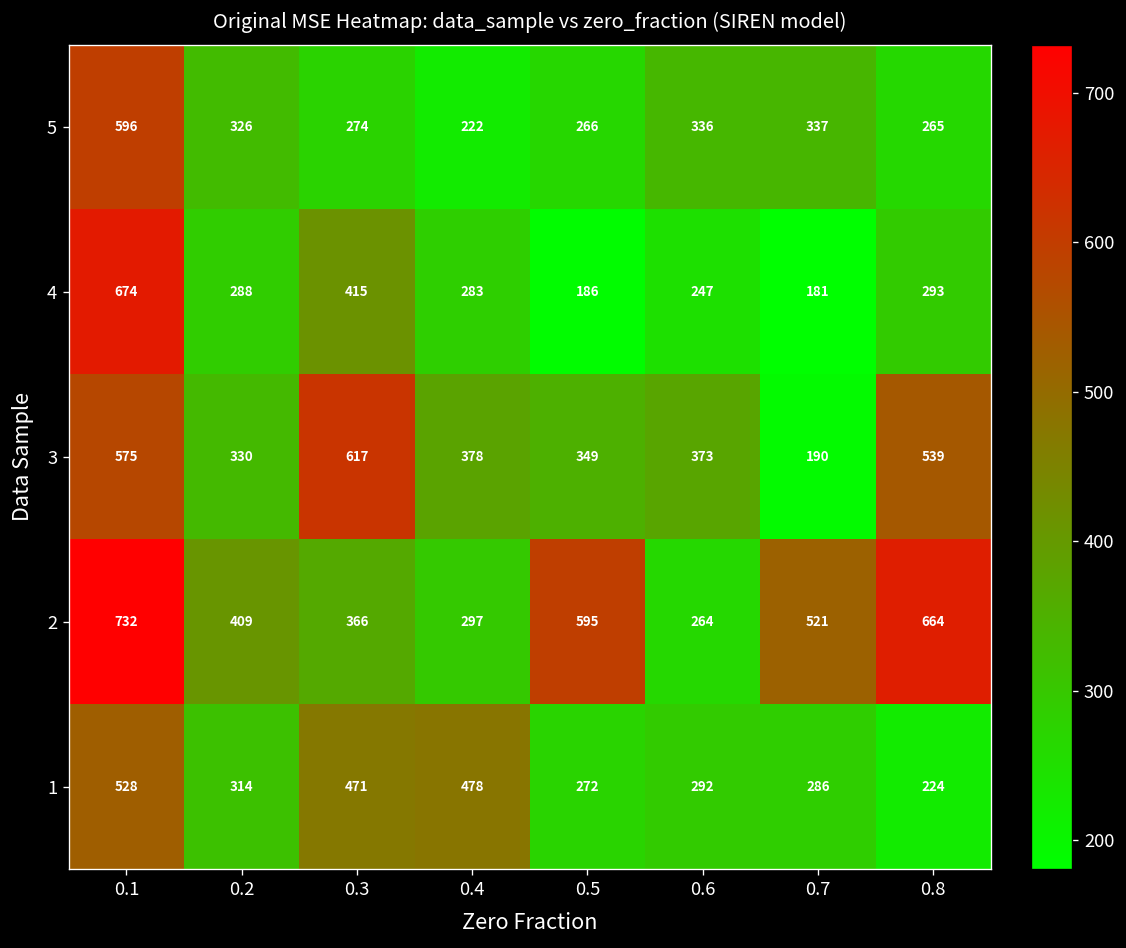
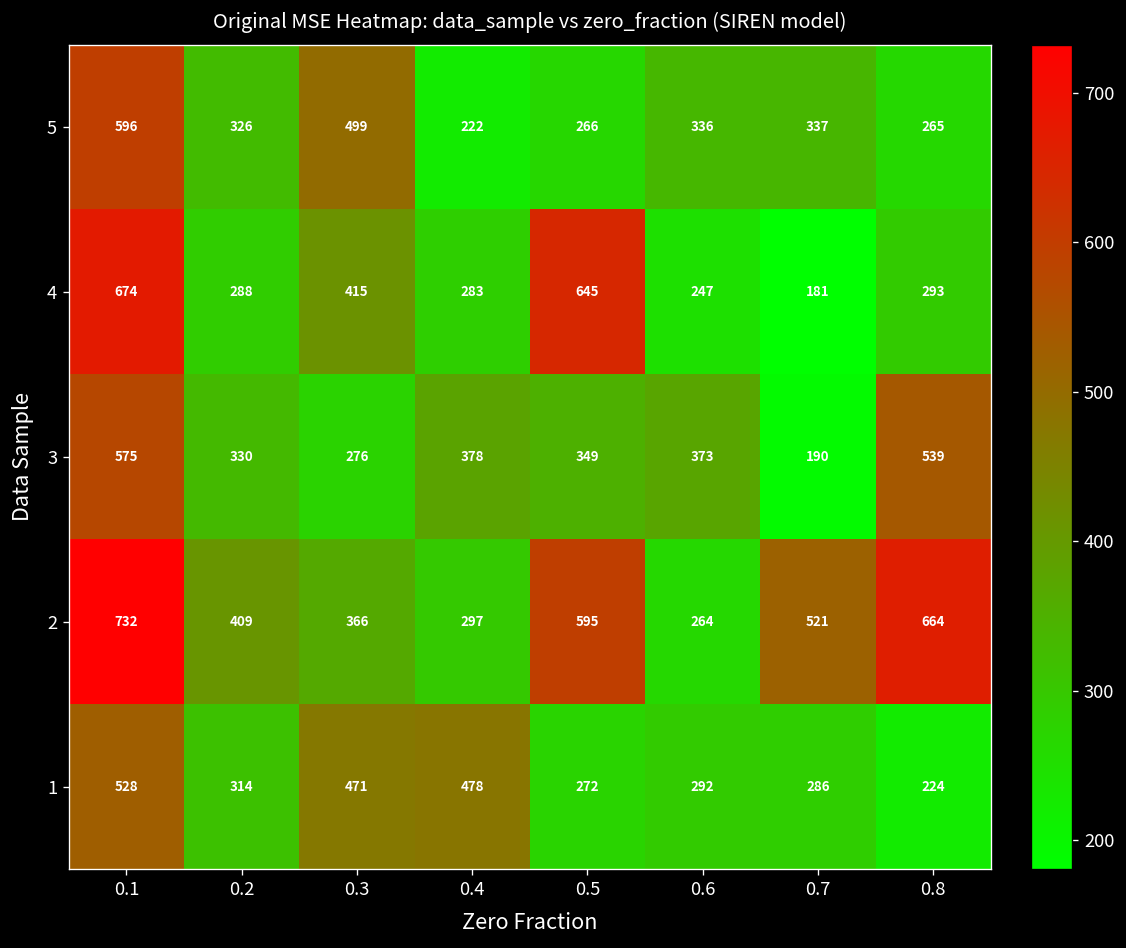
  {
    "5": {
      "0.1": 596,
      "0.2": 326,
-     "0.3": 274,
+     "0.3": 499,
      "0.4": 222,
      "0.5": 266,
      "0.6": 336,
      "0.7": 337,
      "0.8": 265
    },
    "4": {
      "0.1": 674,
      "0.2": 288,
      "0.3": 415,
      "0.4": 283,
-     "0.5": 186,
+     "0.5": 645,
      "0.6": 247,
      "0.7": 181,
      "0.8": 293
    },
    "3": {
      "0.1": 575,
      "0.2": 330,
-     "0.3": 617,
+     "0.3": 276,
      "0.4": 378,
      "0.5": 349,
      "0.6": 373,
      "0.7": 190,
      "0.8": 539
    },
    "2": {
      "0.1": 732,
      "0.2": 409,
      "0.3": 366,
      "0.4": 297,
      "0.5": 595,
      "0.6": 264,
      "0.7": 521,
      "0.8": 664
    },
    "1": {
      "0.1": 528,
      "0.2": 314,
      "0.3": 471,
      "0.4": 478,
      "0.5": 272,
      "0.6": 292,
      "0.7": 286,
      "0.8": 224
    }
  }
